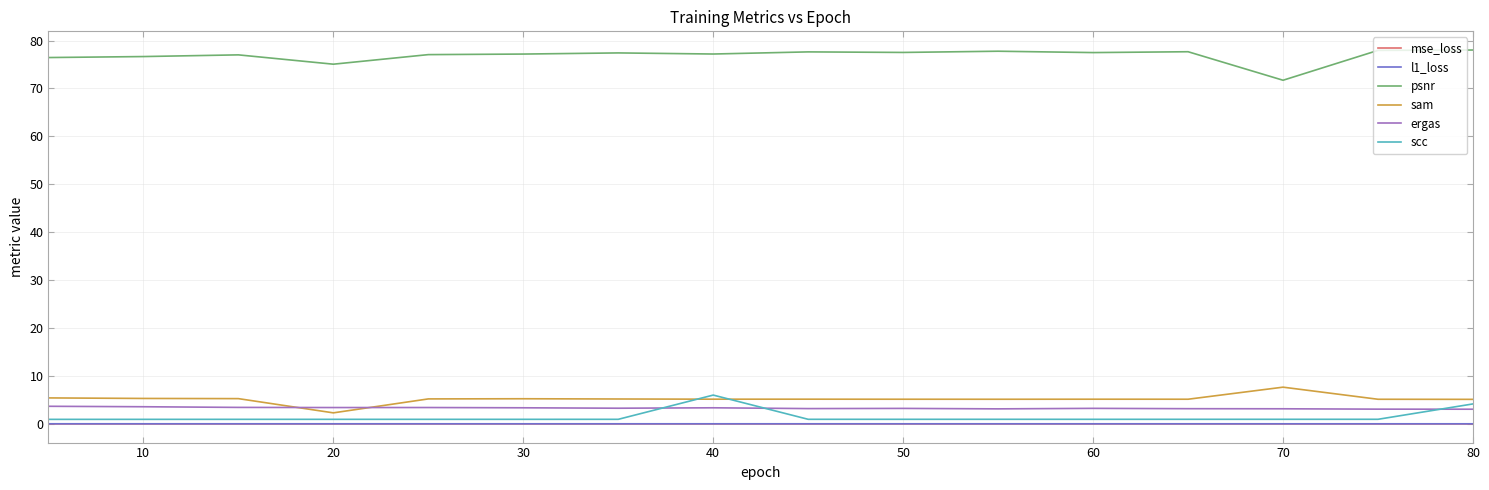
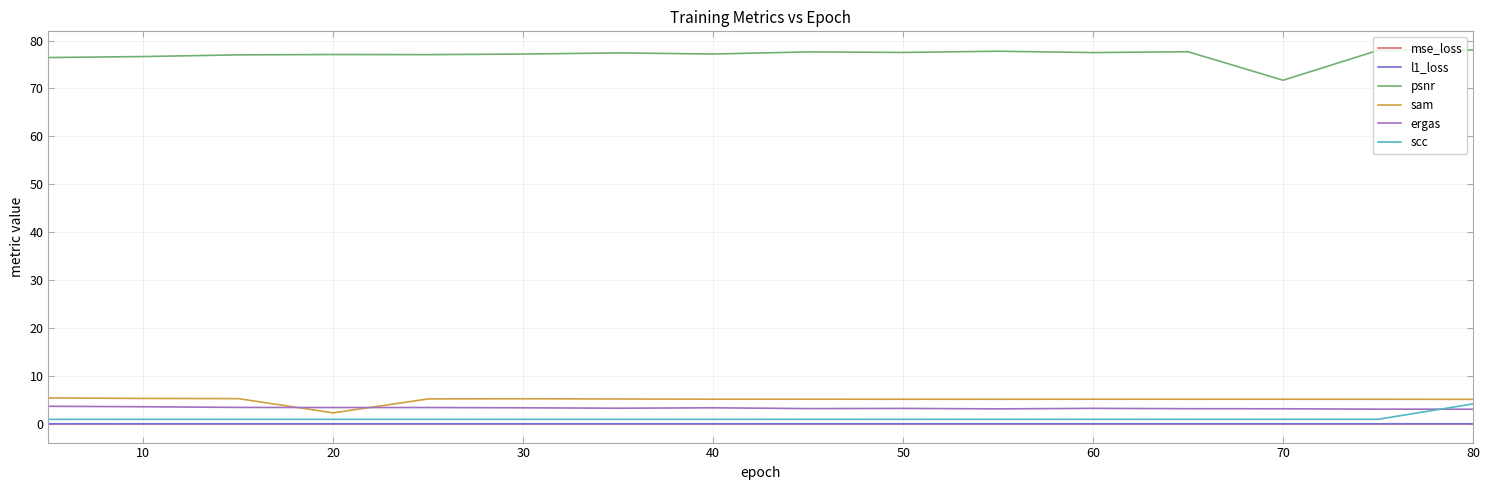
  {
    "psnr": {
      "10": 77,
-     "20": 75,
+     "20": 77,
      "30": 77,
      "40": 77,
      "50": 78,
      "60": 77,
      "70": 72,
      "80": 78
    },
    "sam": {
      "10": 5,
      "20": 2,
      "30": 5,
      "40": 5,
      "50": 5,
      "60": 5,
-     "70": 8,
+     "70": 5,
      "80": 5
    },
    "scc": {
      "10": 1,
      "20": 1,
      "30": 1,
-     "40": 6,
+     "40": 1,
      "50": 1,
      "60": 1,
      "70": 1,
      "80": 4
    }
  }
